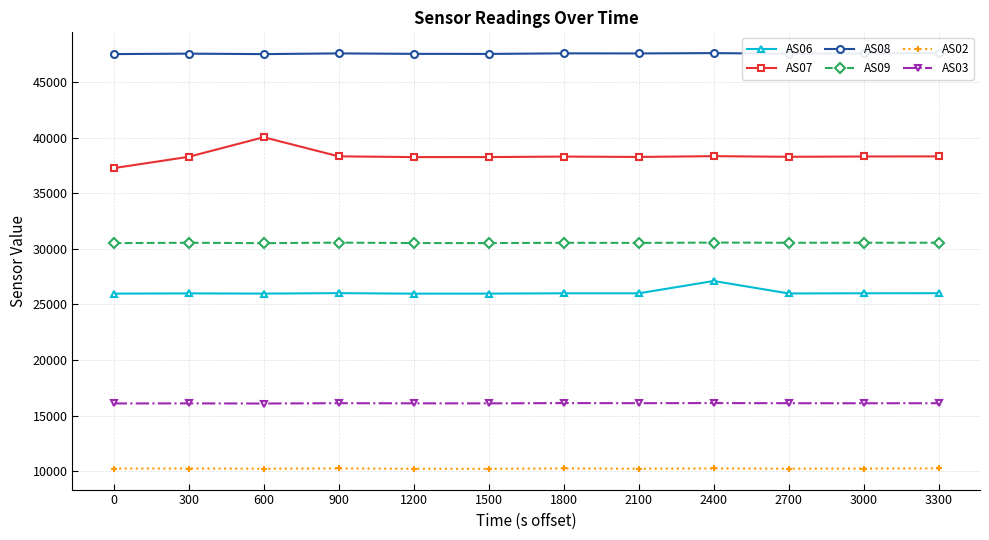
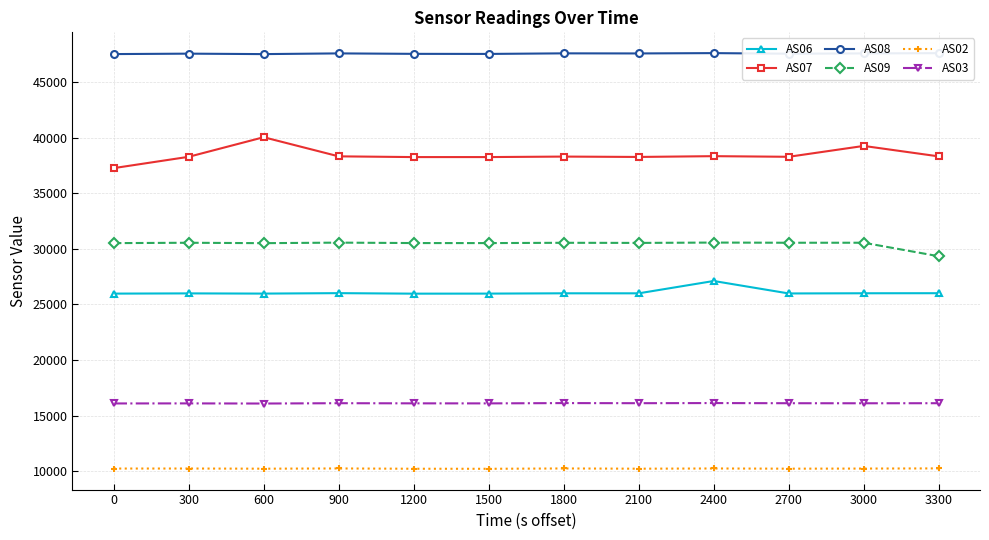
  {
    "AS06": {
      "0": 26000,
      "300": 26000,
      "600": 26000,
      "900": 26000,
      "1200": 26000,
      "1500": 26000,
      "1800": 26000,
      "2100": 26000,
      "2400": 27100,
      "2700": 26000,
      "3000": 26000,
      "3300": 26000
    },
    "AS07": {
      "0": 37300,
      "300": 38300,
      "600": 40100,
      "900": 38300,
      "1200": 38300,
      "1500": 38300,
      "1800": 38300,
      "2100": 38300,
      "2400": 38300,
      "2700": 38300,
-     "3000": 38300,
+     "3000": 39300,
      "3300": 38300
    },
    "AS08": {
      "0": 47500,
      "300": 47600,
      "600": 47500,
      "900": 47600,
      "1200": 47600,
      "1500": 47500,
      "1800": 47600,
      "2100": 47600,
      "2400": 47600
    },
    "AS09": {
      "0": 30500,
      "300": 30600,
      "600": 30500,
      "900": 30600,
      "1200": 30500,
      "1500": 30500,
      "1800": 30500,
      "2100": 30500,
      "2400": 30600,
      "2700": 30600,
      "3000": 30600,
-     "3300": 30600
+     "3300": 29300
    },
    "AS02": {
      "0": 10200,
      "300": 10200,
      "600": 10200,
      "900": 10200,
      "1200": 10200,
      "1500": 10200,
      "1800": 10200,
      "2100": 10200,
      "2400": 10200,
      "2700": 10200,
      "3000": 10200,
      "3300": 10200
    },
    "AS03": {
      "0": 16100,
      "300": 16100,
      "600": 16100,
      "900": 16100,
      "1200": 16100,
      "1500": 16100,
      "1800": 16100,
      "2100": 16100,
      "2400": 16100,
      "2700": 16100,
      "3000": 16100,
      "3300": 16100
    }
  }
